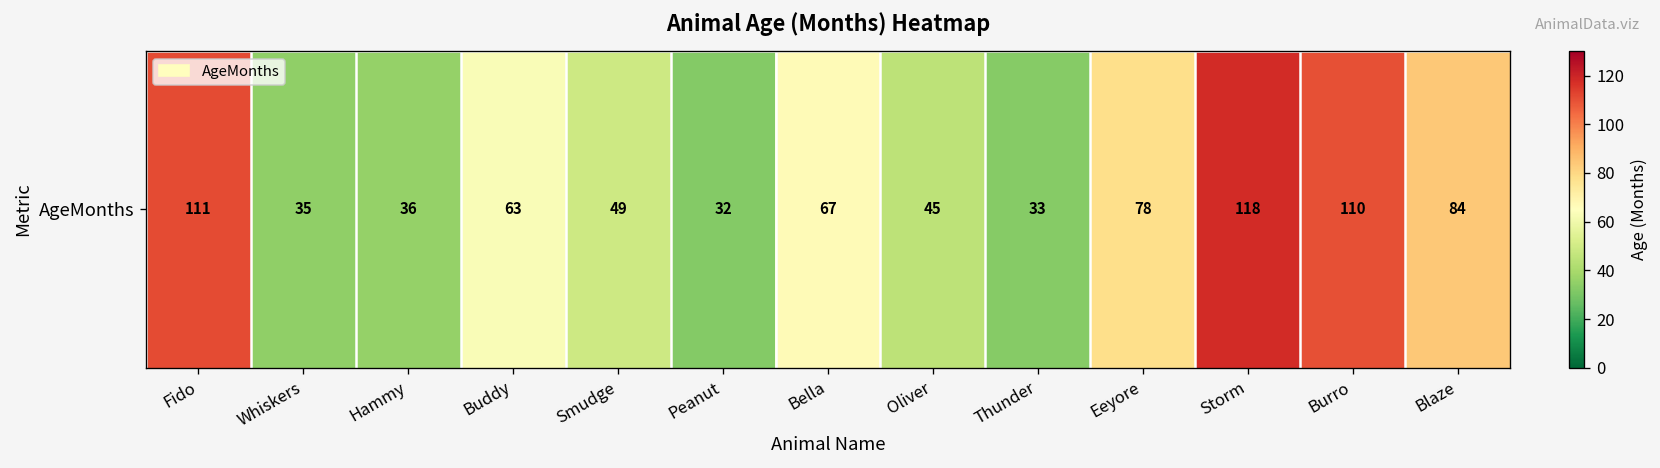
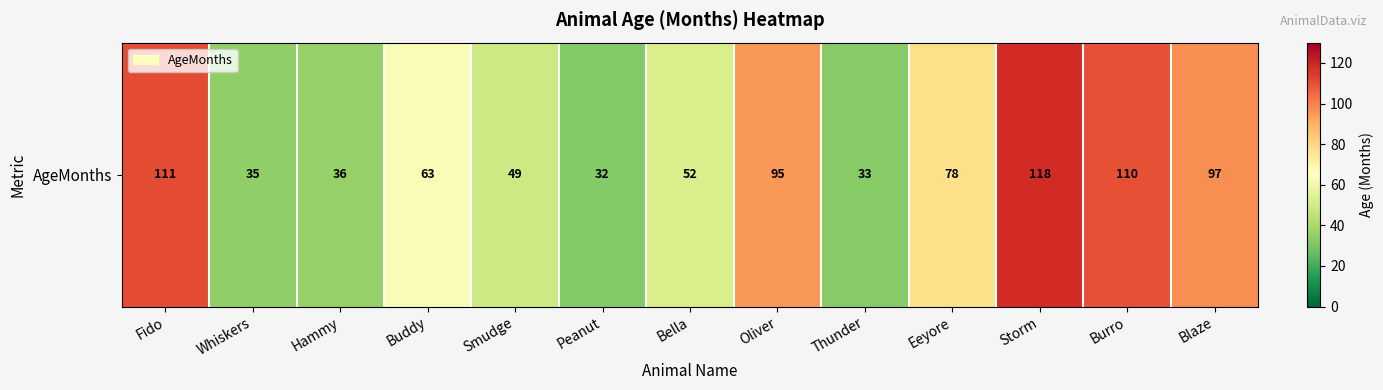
  {
    "AgeMonths": {
      "Fido": 111,
      "Whiskers": 35,
      "Hammy": 36,
      "Buddy": 63,
      "Smudge": 49,
      "Peanut": 32,
-     "Bella": 67,
-     "Oliver": 45,
+     "Bella": 52,
+     "Oliver": 95,
      "Thunder": 33,
      "Eeyore": 78,
      "Storm": 118,
      "Burro": 110,
-     "Blaze": 84
+     "Blaze": 97
    }
  }
